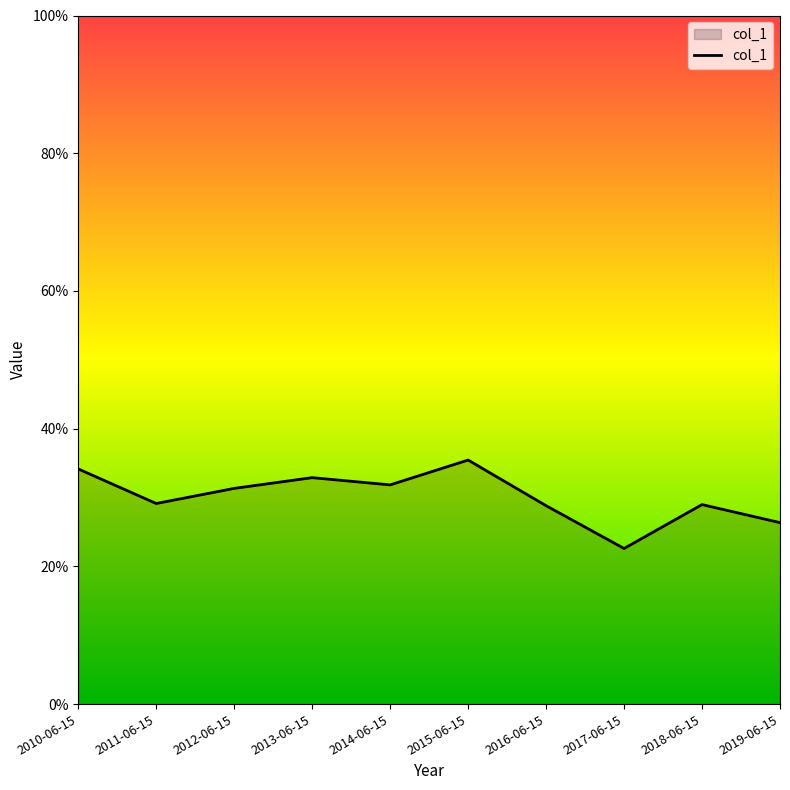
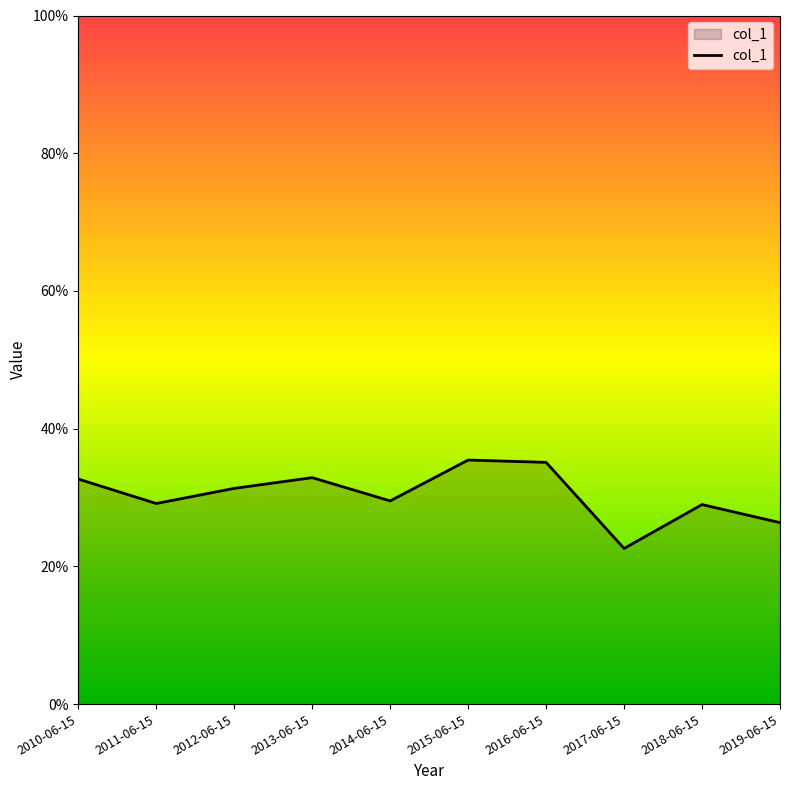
  {
-   "2010-06-15": "34%",
+   "2010-06-15": "33%",
    "2011-06-15": "29%",
    "2012-06-15": "31%",
    "2013-06-15": "33%",
-   "2014-06-15": "32%",
+   "2014-06-15": "30%",
    "2015-06-15": "35%",
-   "2016-06-15": "29%",
+   "2016-06-15": "35%",
    "2017-06-15": "23%",
    "2018-06-15": "29%",
    "2019-06-15": "26%"
  }
